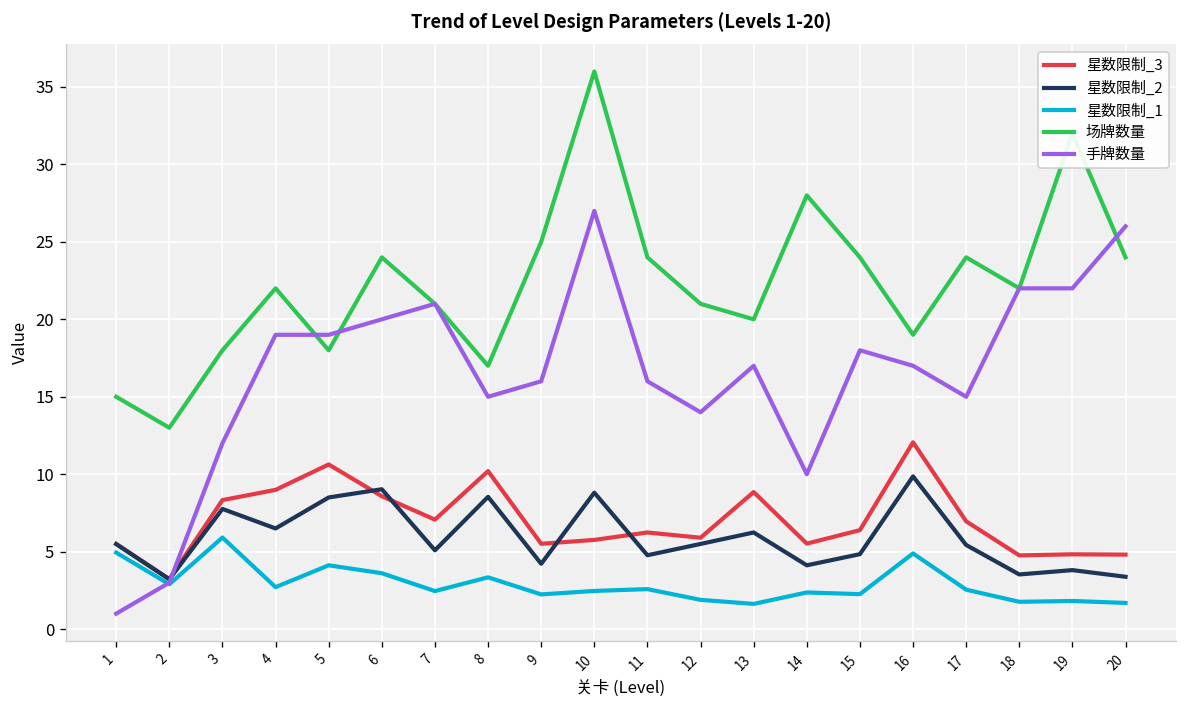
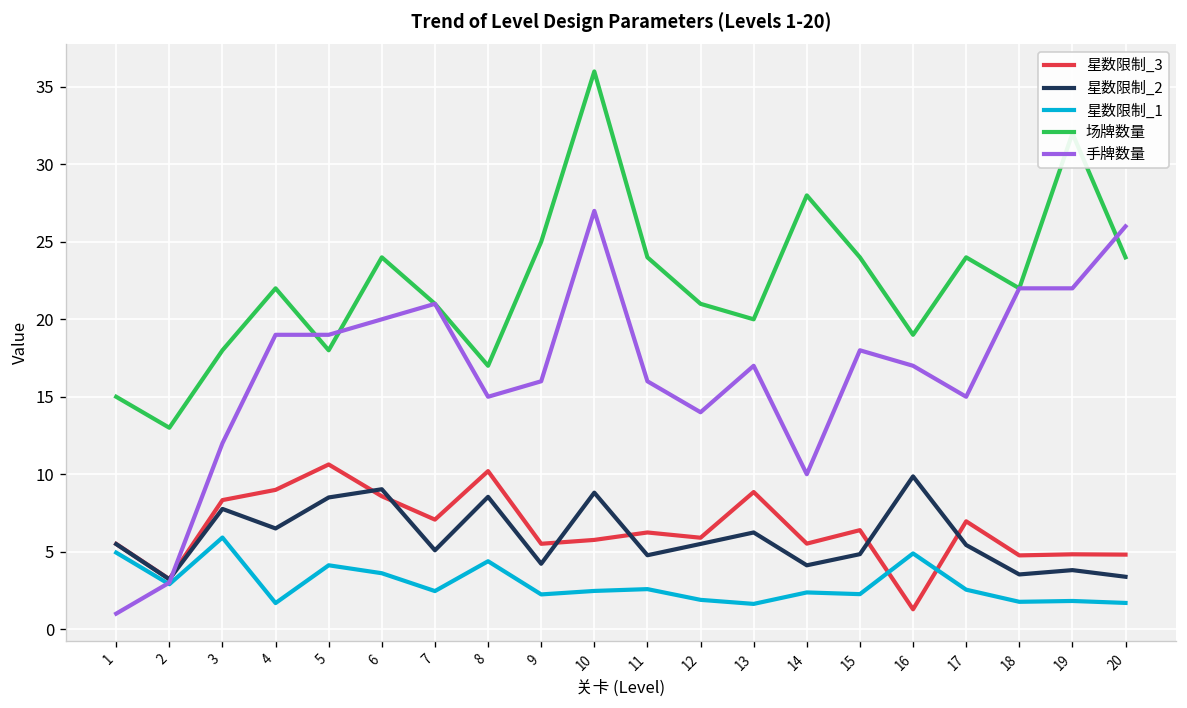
  {
    "星数限制_3": {
      "3": 8.3,
      "4": 9.0,
      "5": 10.6,
      "6": 8.6,
      "7": 7.1,
      "8": 10.2,
      "9": 5.5,
      "10": 5.8,
      "11": 6.2,
      "12": 5.9,
      "13": 8.9,
      "14": 5.5,
      "15": 6.4,
-     "16": 12.1,
+     "16": 1.3,
      "17": 7.0,
      "18": 4.8,
      "19": 4.8,
      "20": 4.8
    },
    "星数限制_2": {
      "3": 7.8,
      "4": 6.5,
      "5": 8.5,
      "6": 9.0,
      "7": 5.1,
      "8": 8.5,
      "9": 4.2,
      "10": 8.8,
      "11": 4.8,
      "12": 5.5,
      "13": 6.2,
      "14": 4.1,
      "15": 4.8,
      "16": 9.9,
      "17": 5.4,
      "18": 3.5,
      "19": 3.8,
      "20": 3.4
    },
    "星数限制_1": {
      "1": 4.9,
      "3": 5.9,
-     "4": 2.7,
+     "4": 1.7,
      "5": 4.1,
      "6": 3.6,
      "7": 2.5,
-     "8": 3.3,
+     "8": 4.4,
      "9": 2.2,
      "10": 2.5,
      "11": 2.6,
      "12": 1.9,
      "13": 1.6,
      "14": 2.4,
      "15": 2.3,
      "16": 4.9,
      "17": 2.5,
      "18": 1.8,
      "19": 1.8,
      "20": 1.7
    },
    "场牌数量": {
      "1": 15.0,
      "2": 13.0,
      "3": 18.0,
      "4": 22.0,
      "5": 18.0,
      "6": 24.0,
      "8": 17.0,
      "9": 25.0,
      "10": 36.0,
      "11": 24.0,
      "12": 21.0,
      "13": 20.0,
      "14": 28.0,
      "15": 24.0,
      "16": 19.0,
      "17": 24.0,
      "20": 24.0
    },
    "手牌数量": {
      "1": 1.0,
      "3": 12.0,
      "4": 19.0,
      "5": 19.0,
      "6": 20.0,
      "8": 15.0,
      "9": 16.0,
      "10": 27.0,
      "11": 16.0,
      "12": 14.0,
      "13": 17.0,
      "14": 10.0,
      "15": 18.0,
      "16": 17.0,
      "17": 15.0,
      "19": 22.0,
      "20": 26.0
    }
  }
